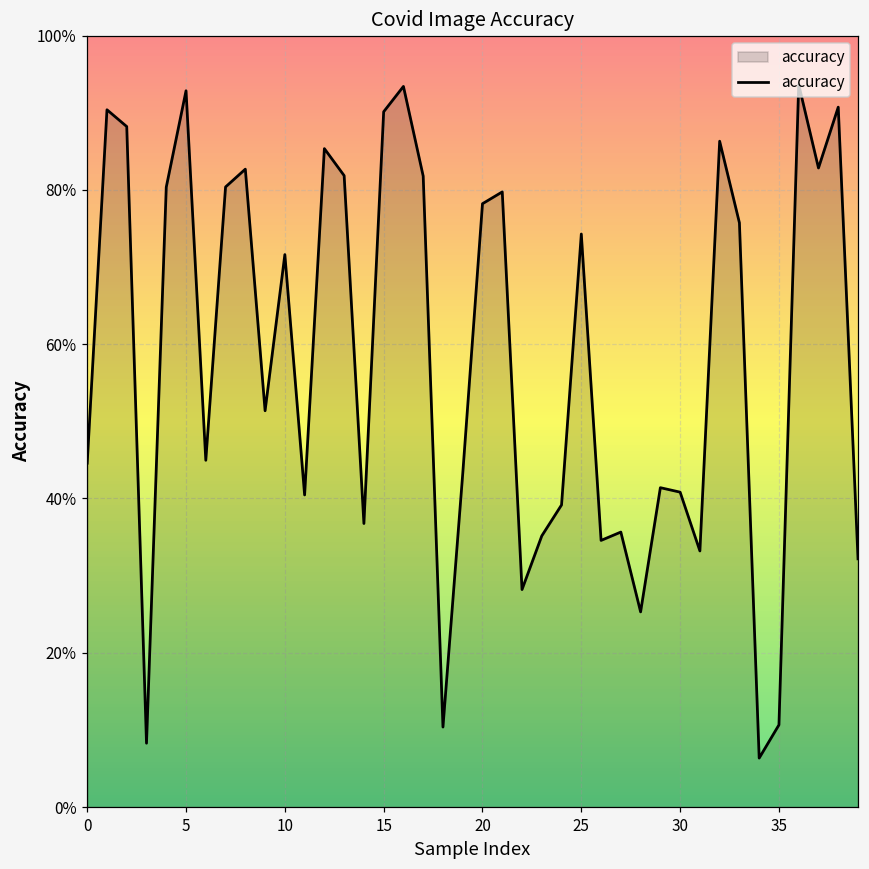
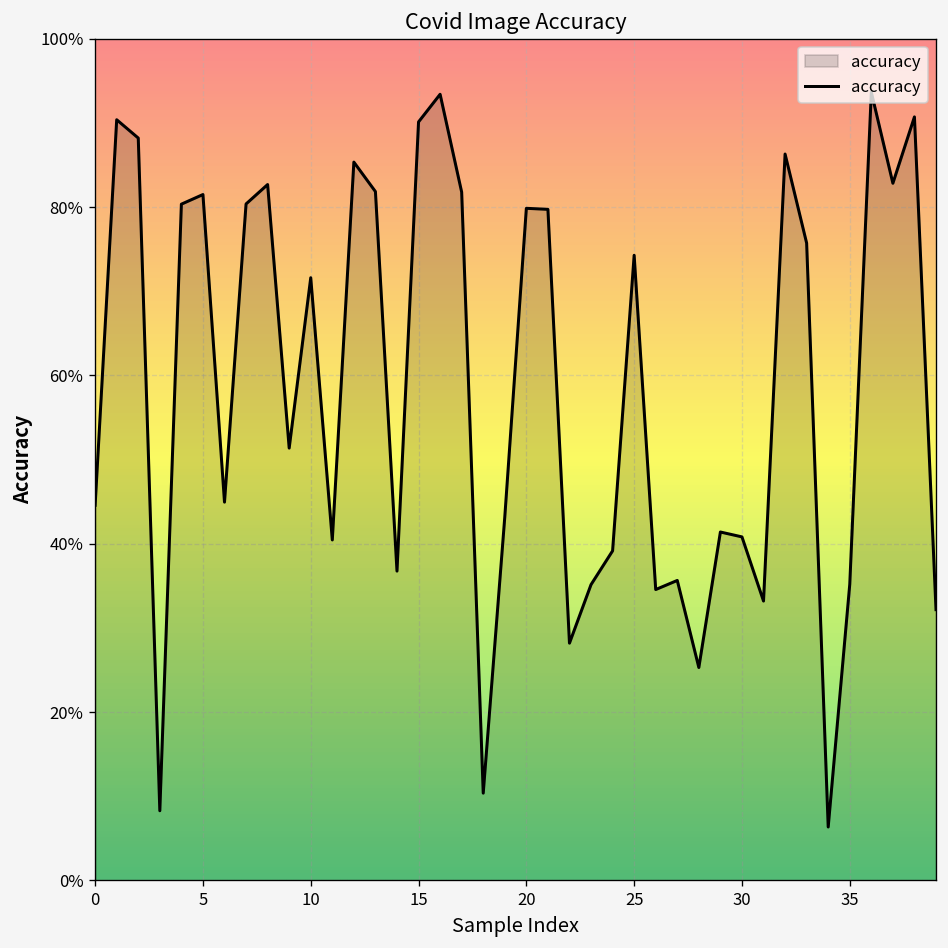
  {
    "0": "45%",
-   "5": "93%",
+   "5": "81%",
    "10": "72%",
    "15": "90%",
-   "20": "78%",
+   "20": "80%",
    "25": "74%",
    "30": "41%",
-   "35": "11%"
+   "35": "35%"
  }
